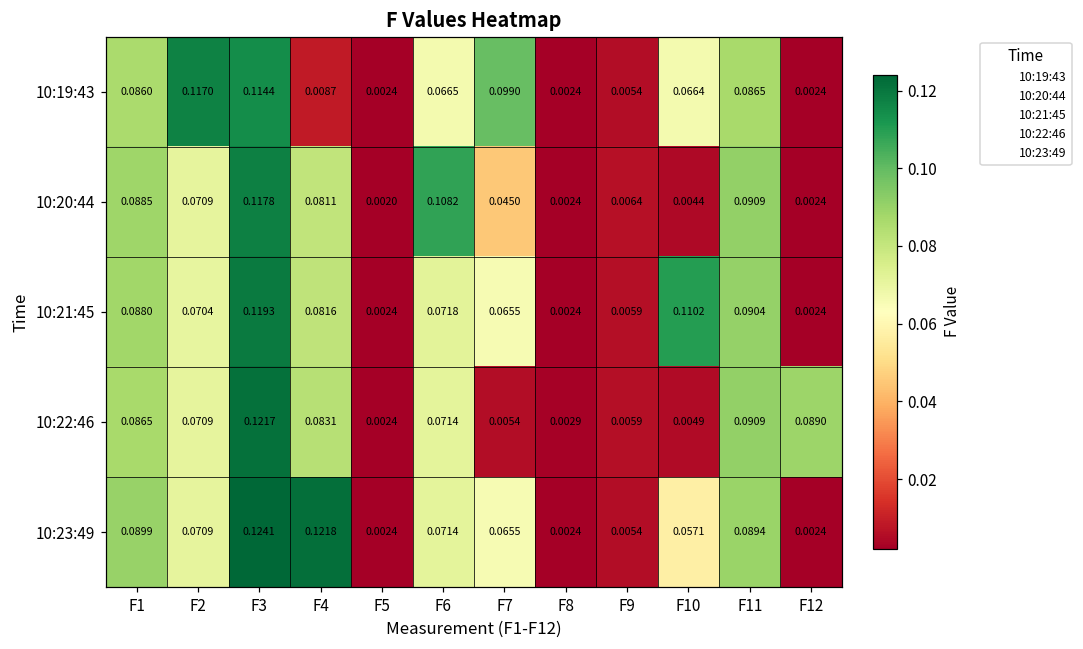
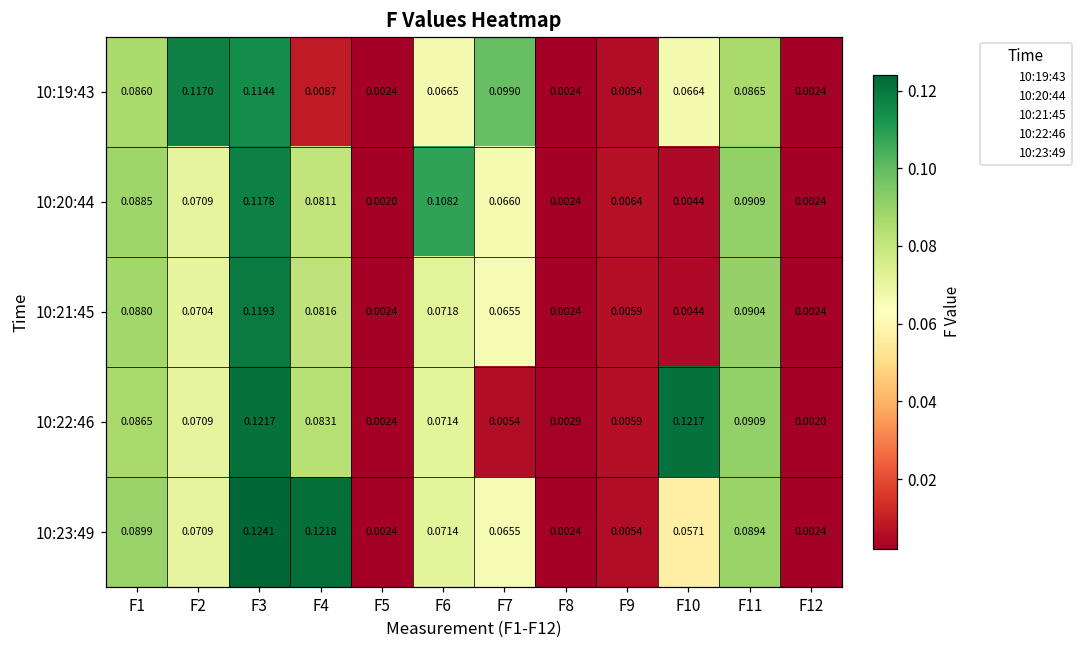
  {
    "10:19:43": {
      "F1": 0.0860,
      "F2": 0.1170,
      "F3": 0.1144,
      "F4": 0.0087,
      "F5": 0.0024,
      "F6": 0.0665,
      "F7": 0.0990,
      "F8": 0.0024,
      "F9": 0.0054,
      "F10": 0.0664,
      "F11": 0.0865,
      "F12": 0.0024
    },
    "10:20:44": {
      "F1": 0.0885,
      "F2": 0.0709,
      "F3": 0.1178,
      "F4": 0.0811,
      "F5": 0.0020,
      "F6": 0.1082,
-     "F7": 0.0450,
+     "F7": 0.0660,
      "F8": 0.0024,
      "F9": 0.0064,
      "F10": 0.0044,
      "F11": 0.0909,
      "F12": 0.0024
    },
    "10:21:45": {
      "F1": 0.0880,
      "F2": 0.0704,
      "F3": 0.1193,
      "F4": 0.0816,
      "F5": 0.0024,
      "F6": 0.0718,
      "F7": 0.0655,
      "F8": 0.0024,
      "F9": 0.0059,
-     "F10": 0.1102,
+     "F10": 0.0044,
      "F11": 0.0904,
      "F12": 0.0024
    },
    "10:22:46": {
      "F1": 0.0865,
      "F2": 0.0709,
      "F3": 0.1217,
      "F4": 0.0831,
      "F5": 0.0024,
      "F6": 0.0714,
      "F7": 0.0054,
      "F8": 0.0029,
      "F9": 0.0059,
-     "F10": 0.0049,
+     "F10": 0.1217,
      "F11": 0.0909,
-     "F12": 0.0890
+     "F12": 0.0020
    },
    "10:23:49": {
      "F1": 0.0899,
      "F2": 0.0709,
      "F3": 0.1241,
      "F4": 0.1218,
      "F5": 0.0024,
      "F6": 0.0714,
      "F7": 0.0655,
      "F8": 0.0024,
      "F9": 0.0054,
      "F10": 0.0571,
      "F11": 0.0894,
      "F12": 0.0024
    }
  }
